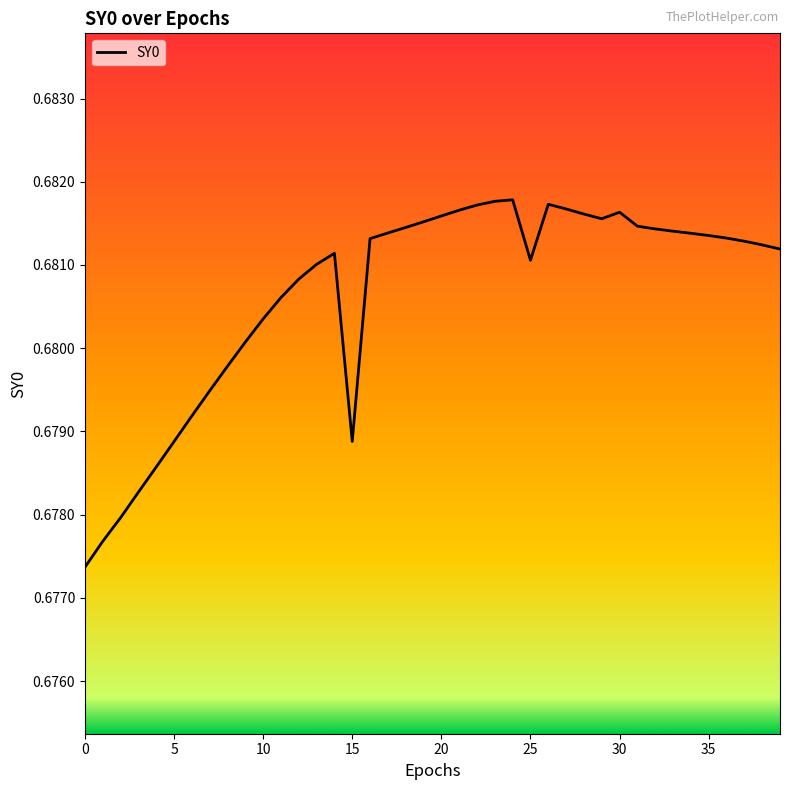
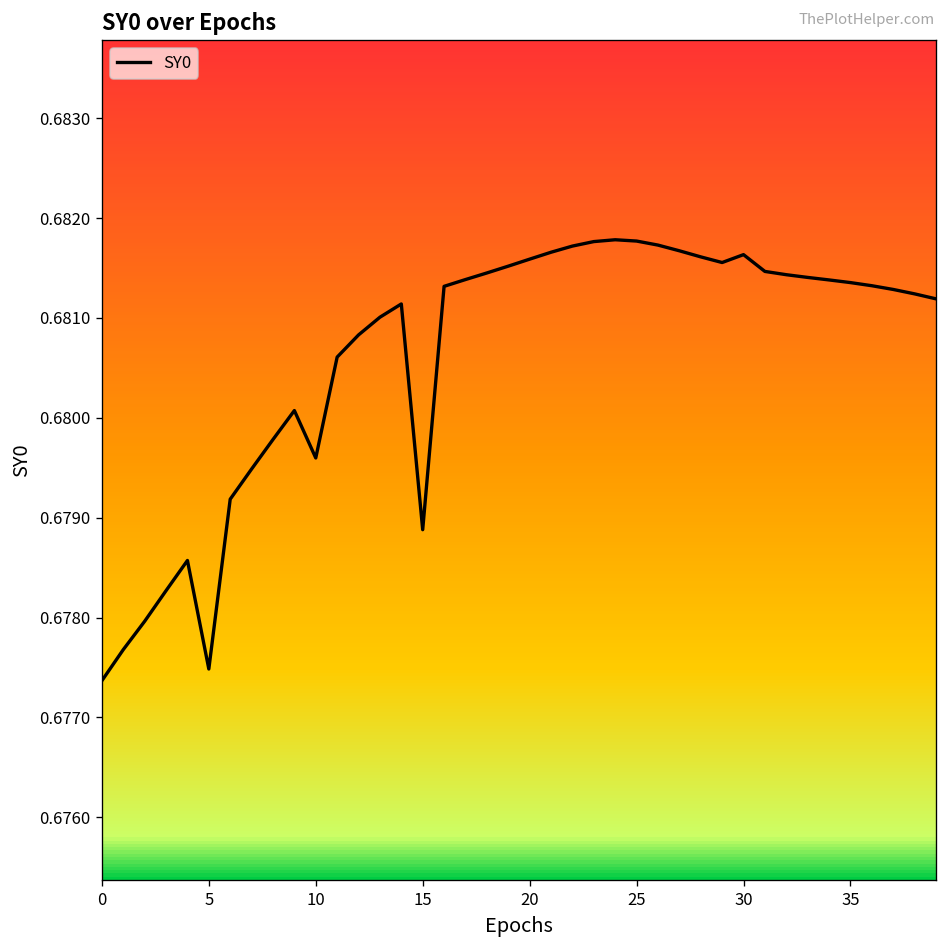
  {
    "0": 0.6774,
-   "5": 0.6789,
-   "10": 0.6804,
+   "5": 0.6775,
+   "10": 0.6796,
    "15": 0.6789,
    "20": 0.6816,
-   "25": 0.6811,
+   "25": 0.6818,
    "30": 0.6816,
    "35": 0.6814
  }
